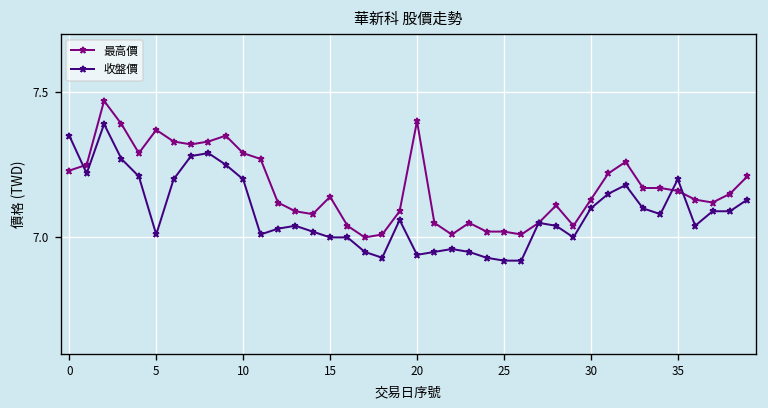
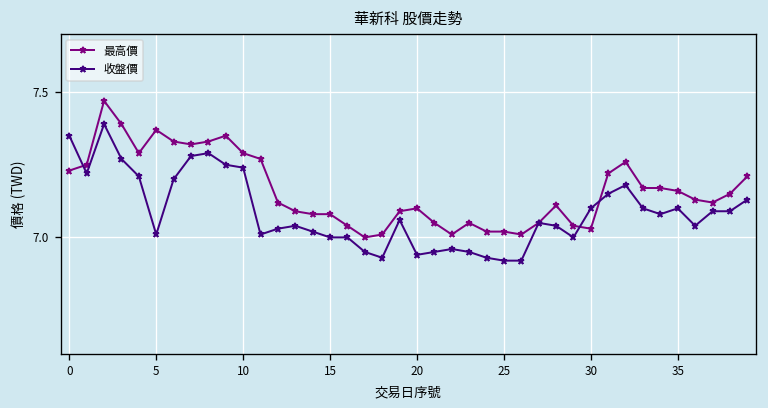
  {
    "最高價": {
      "0": 7.23,
      "5": 7.37,
      "10": 7.29,
-     "15": 7.14,
-     "20": 7.4,
+     "15": 7.08,
+     "20": 7.1,
      "25": 7.02,
-     "30": 7.13,
+     "30": 7.03,
      "35": 7.16
    },
    "收盤價": {
      "0": 7.35,
      "5": 7.01,
-     "10": 7.20,
+     "10": 7.24,
      "15": 7.00,
      "20": 6.94,
      "25": 6.92,
      "30": 7.10,
-     "35": 7.2
+     "35": 7.1
    }
  }
